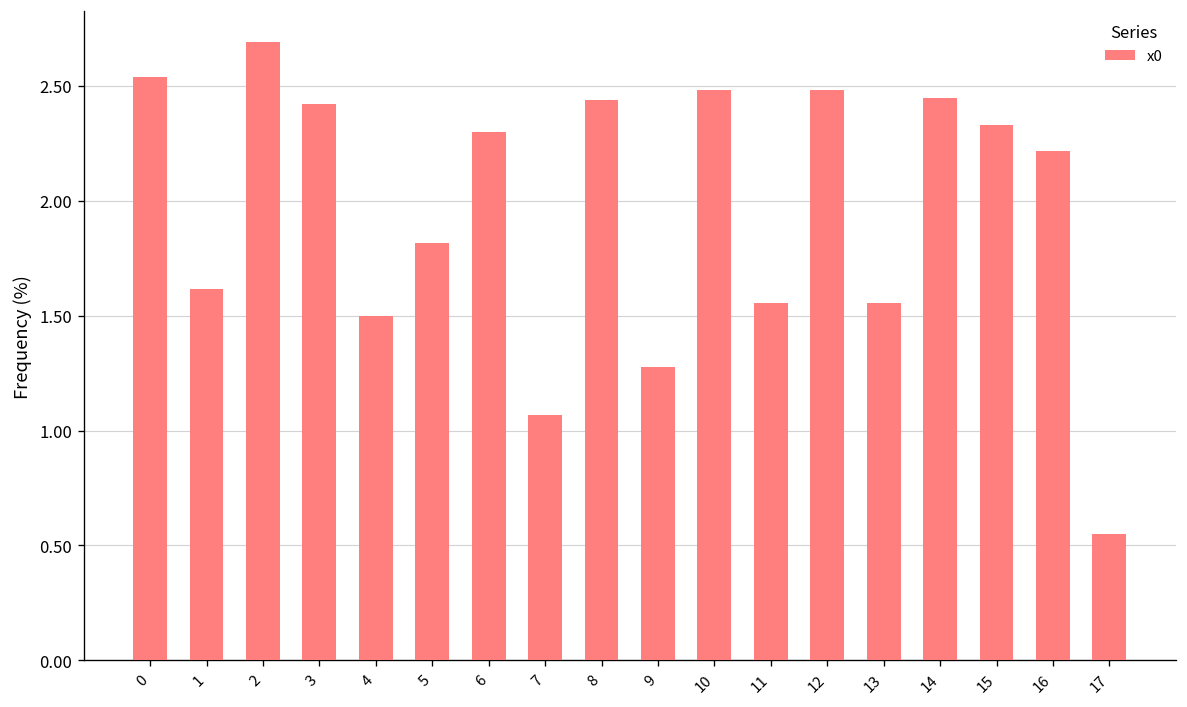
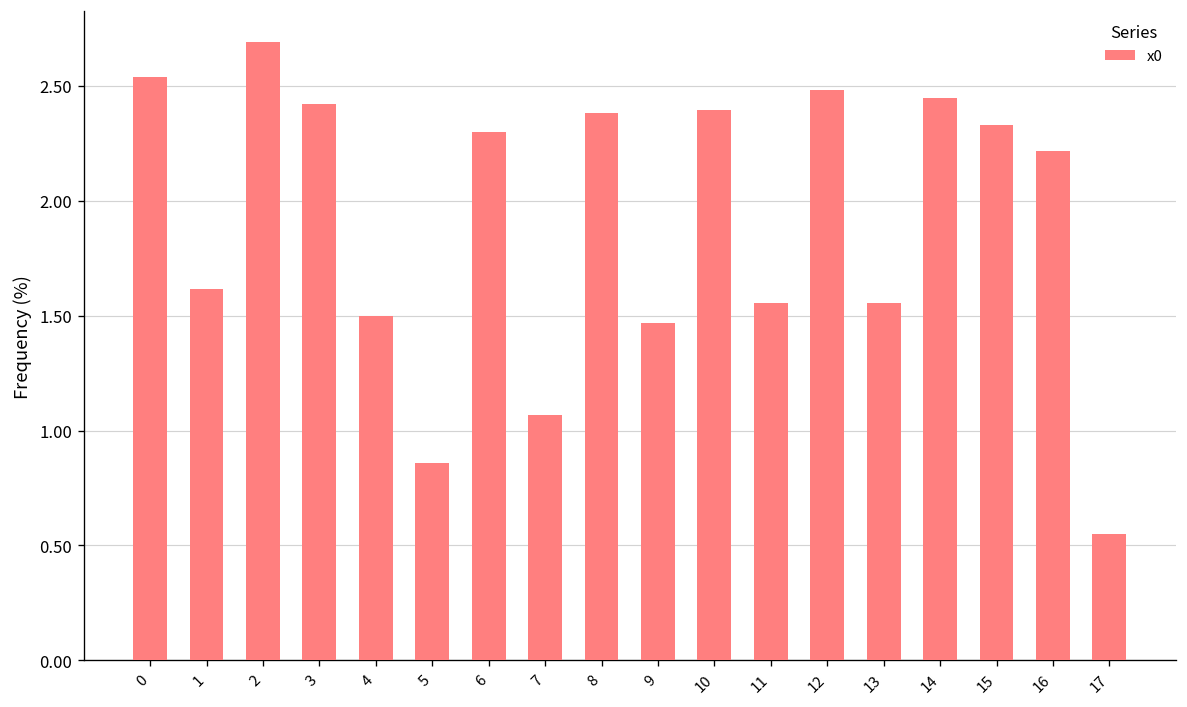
  {
    "0": 2.54,
    "1": 1.61,
    "2": 2.69,
    "3": 2.42,
    "4": 1.50,
-   "5": 1.82,
+   "5": 0.86,
    "6": 2.30,
    "7": 1.07,
-   "8": 2.44,
-   "9": 1.28,
-   "10": 2.48,
+   "8": 2.38,
+   "9": 1.47,
+   "10": 2.39,
    "11": 1.55,
    "12": 2.48,
    "13": 1.56,
    "14": 2.45,
    "15": 2.33,
    "16": 2.22,
    "17": 0.55
  }
